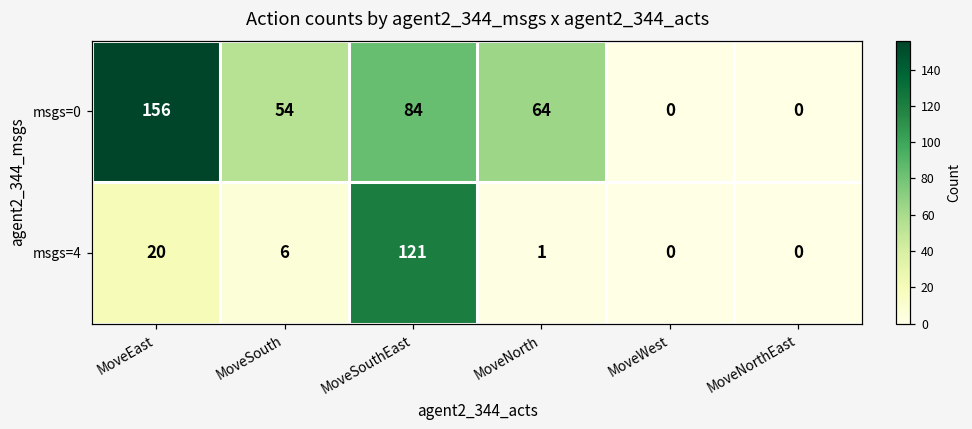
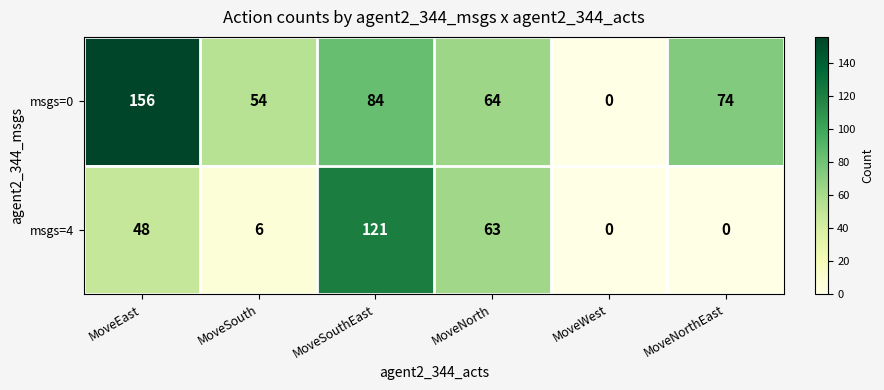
  {
    "msgs=0": {
      "MoveEast": 156,
      "MoveSouth": 54,
      "MoveSouthEast": 84,
      "MoveNorth": 64,
      "MoveWest": 0,
-     "MoveNorthEast": 0
+     "MoveNorthEast": 74
    },
    "msgs=4": {
-     "MoveEast": 20,
+     "MoveEast": 48,
      "MoveSouth": 6,
      "MoveSouthEast": 121,
-     "MoveNorth": 1,
+     "MoveNorth": 63,
      "MoveWest": 0,
      "MoveNorthEast": 0
    }
  }
